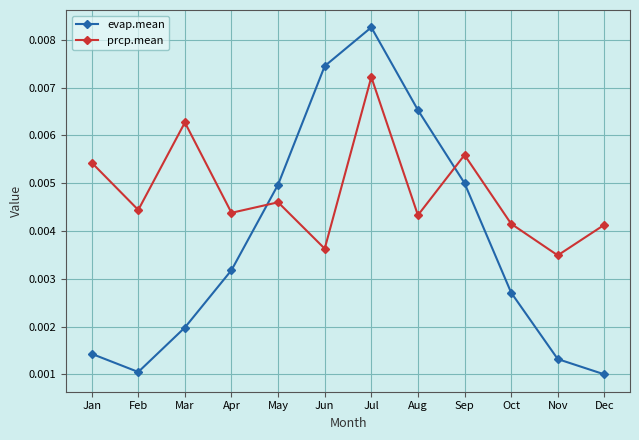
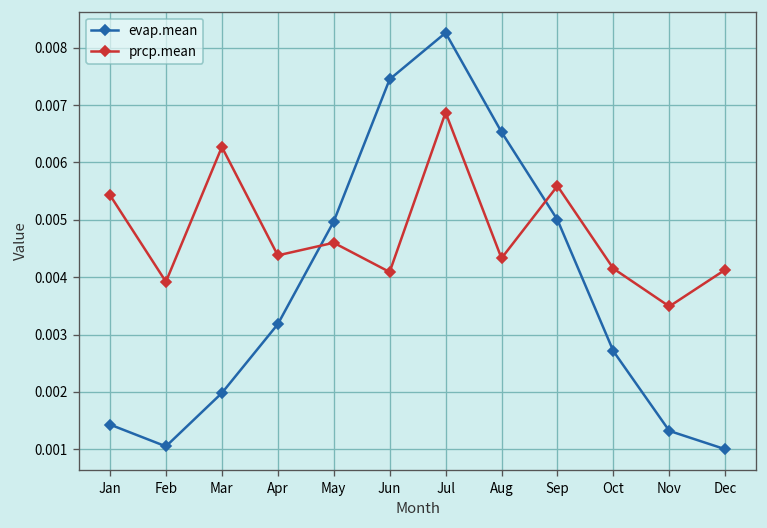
  {
    "evap.mean": {
      "Jan": 0.0014,
      "Feb": 0.0011,
      "Mar": 0.0020,
      "Apr": 0.0032,
      "May": 0.0050,
      "Jun": 0.0075,
      "Jul": 0.0083,
      "Aug": 0.0065,
      "Sep": 0.0050,
      "Oct": 0.0027,
      "Nov": 0.0013,
      "Dec": 0.0010
    },
    "prcp.mean": {
      "Jan": 0.0054,
-     "Feb": 0.0044,
+     "Feb": 0.0039,
      "Mar": 0.0063,
      "Apr": 0.0044,
      "May": 0.0046,
-     "Jun": 0.0036,
-     "Jul": 0.0072,
+     "Jun": 0.0041,
+     "Jul": 0.0069,
      "Aug": 0.0043,
      "Sep": 0.0056,
      "Oct": 0.0042,
      "Nov": 0.0035,
      "Dec": 0.0041
    }
  }
